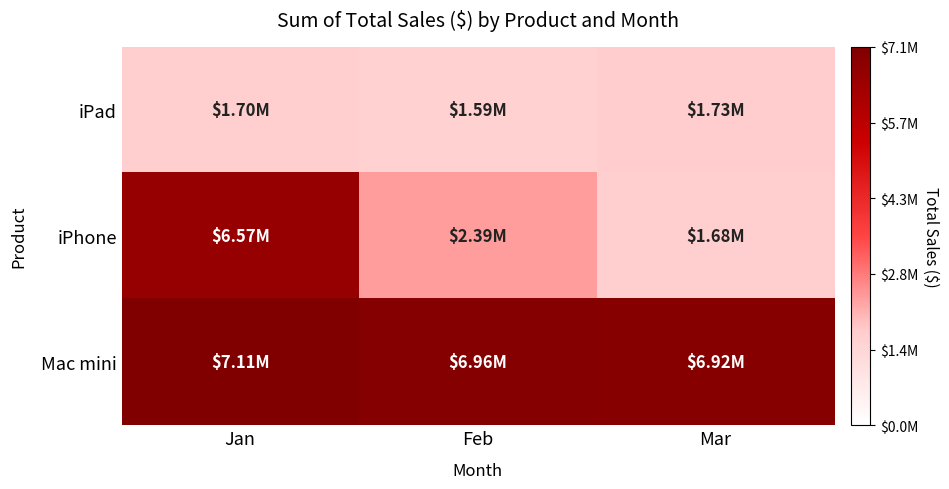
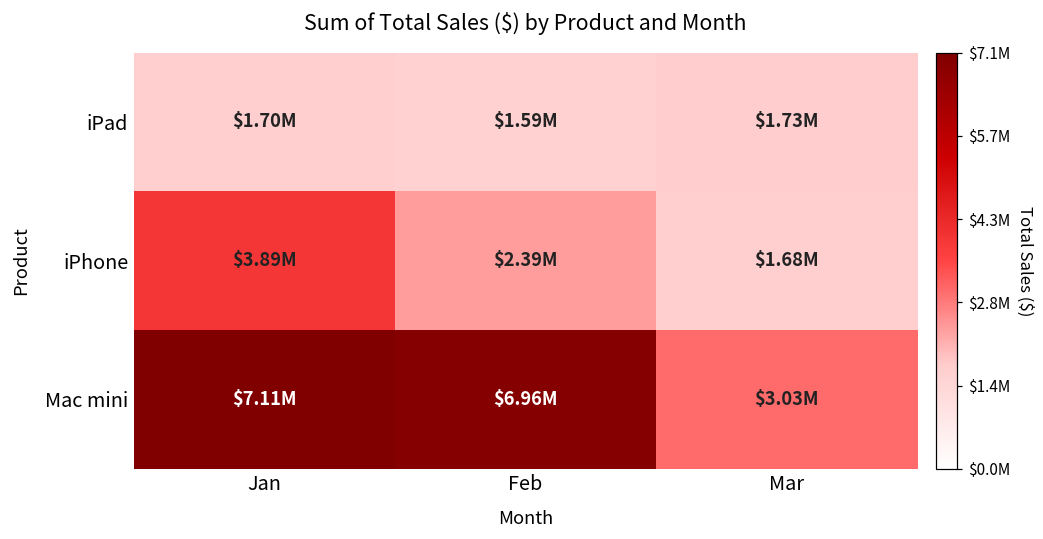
  {
    "iPad": {
      "Jan": "$1.70M",
      "Feb": "$1.59M",
      "Mar": "$1.73M"
    },
    "iPhone": {
-     "Jan": "$6.57M",
+     "Jan": "$3.89M",
      "Feb": "$2.39M",
      "Mar": "$1.68M"
    },
    "Mac mini": {
      "Jan": "$7.11M",
      "Feb": "$6.96M",
-     "Mar": "$6.92M"
+     "Mar": "$3.03M"
    }
  }
